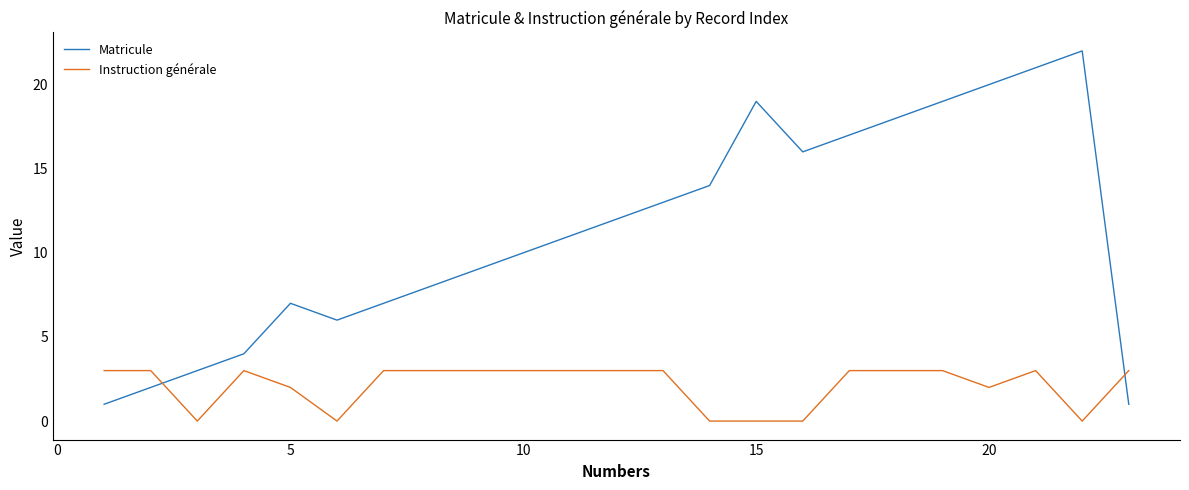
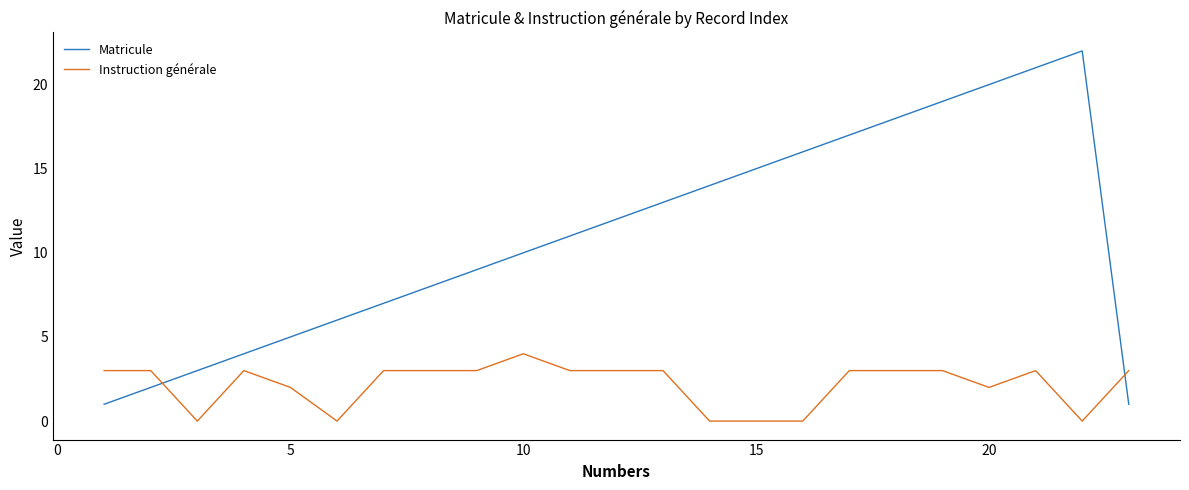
  {
    "Matricule": {
-     "5": 7,
+     "5": 5,
      "10": 10,
-     "15": 19,
+     "15": 15,
      "20": 20
    },
    "Instruction générale": {
      "5": 2,
-     "10": 3,
+     "10": 4,
      "15": 0,
      "20": 2
    }
  }
